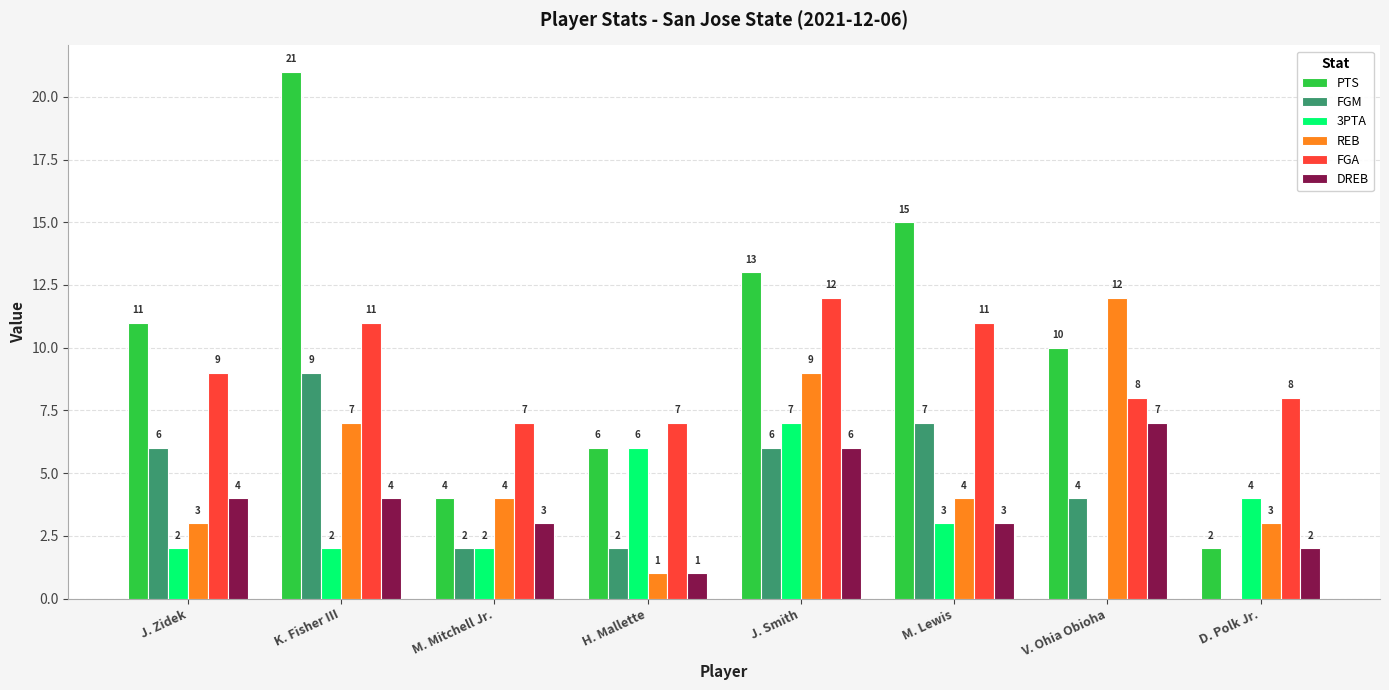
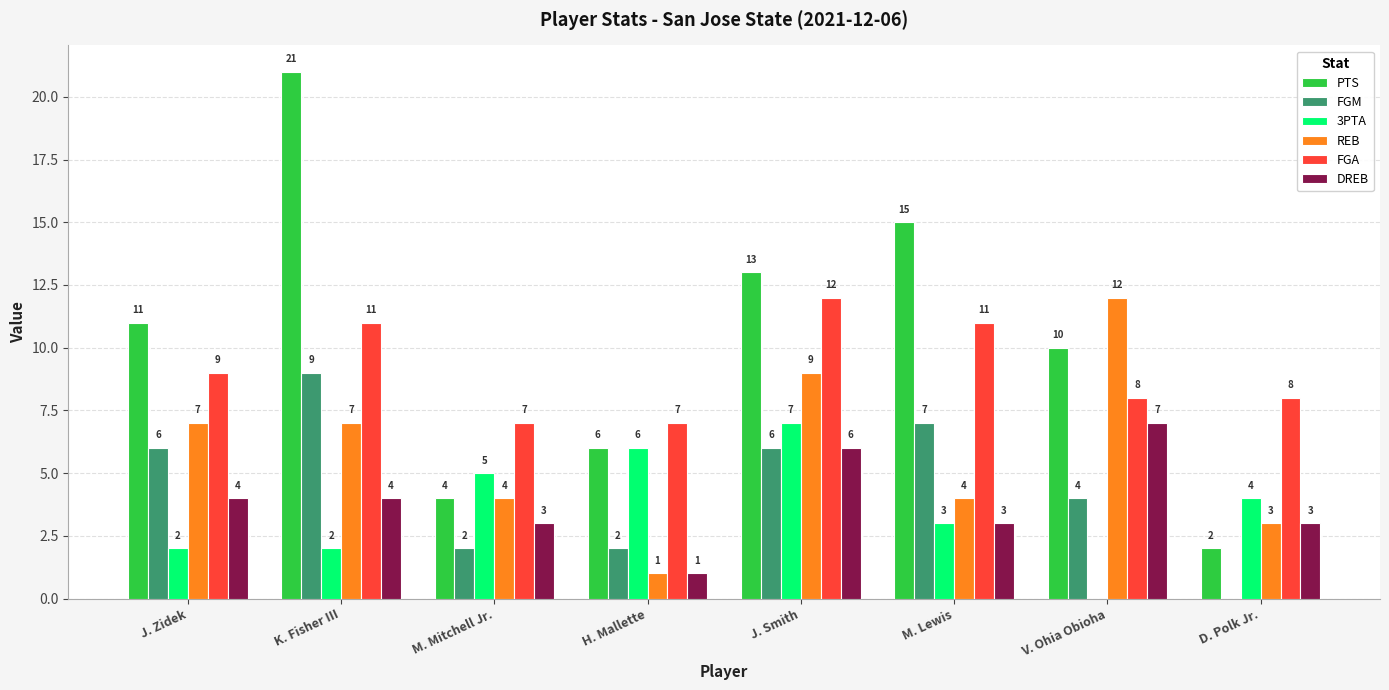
  {
    "PTS": {
      "J. Zidek": 11,
      "K. Fisher III": 21,
      "M. Mitchell Jr.": 4,
      "H. Mallette": 6,
      "J. Smith": 13,
      "M. Lewis": 15,
      "V. Ohia Obioha": 10,
      "D. Polk Jr.": 2
    },
    "FGM": {
      "J. Zidek": 6,
      "K. Fisher III": 9,
      "M. Mitchell Jr.": 2,
      "H. Mallette": 2,
      "J. Smith": 6,
      "M. Lewis": 7,
      "V. Ohia Obioha": 4
    },
    "3PTA": {
      "J. Zidek": 2,
      "K. Fisher III": 2,
-     "M. Mitchell Jr.": 2,
+     "M. Mitchell Jr.": 5,
      "H. Mallette": 6,
      "J. Smith": 7,
      "M. Lewis": 3,
      "D. Polk Jr.": 4
    },
    "REB": {
-     "J. Zidek": 3,
+     "J. Zidek": 7,
      "K. Fisher III": 7,
      "M. Mitchell Jr.": 4,
      "H. Mallette": 1,
      "J. Smith": 9,
      "M. Lewis": 4,
      "V. Ohia Obioha": 12,
      "D. Polk Jr.": 3
    },
    "FGA": {
      "J. Zidek": 9,
      "K. Fisher III": 11,
      "M. Mitchell Jr.": 7,
      "H. Mallette": 7,
      "J. Smith": 12,
      "M. Lewis": 11,
      "V. Ohia Obioha": 8,
      "D. Polk Jr.": 8
    },
    "DREB": {
      "J. Zidek": 4,
      "K. Fisher III": 4,
      "M. Mitchell Jr.": 3,
      "H. Mallette": 1,
      "J. Smith": 6,
      "M. Lewis": 3,
      "V. Ohia Obioha": 7,
-     "D. Polk Jr.": 2
+     "D. Polk Jr.": 3
    }
  }
